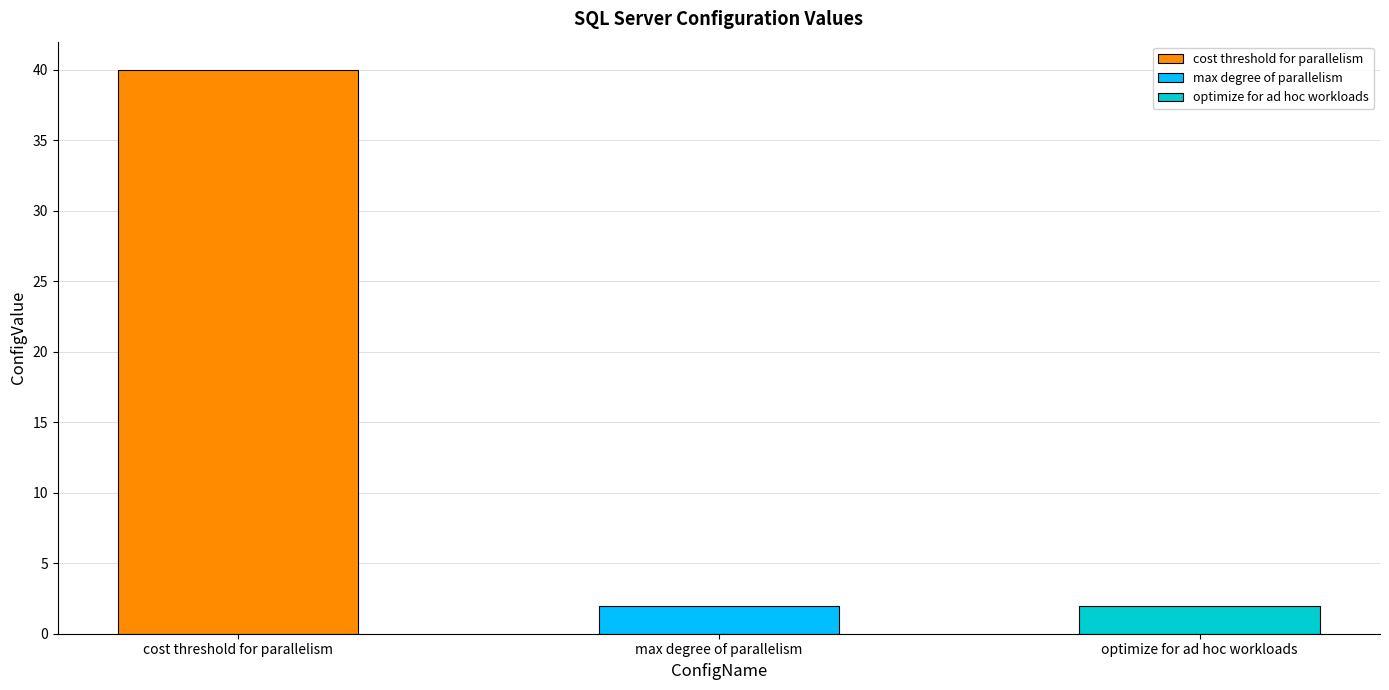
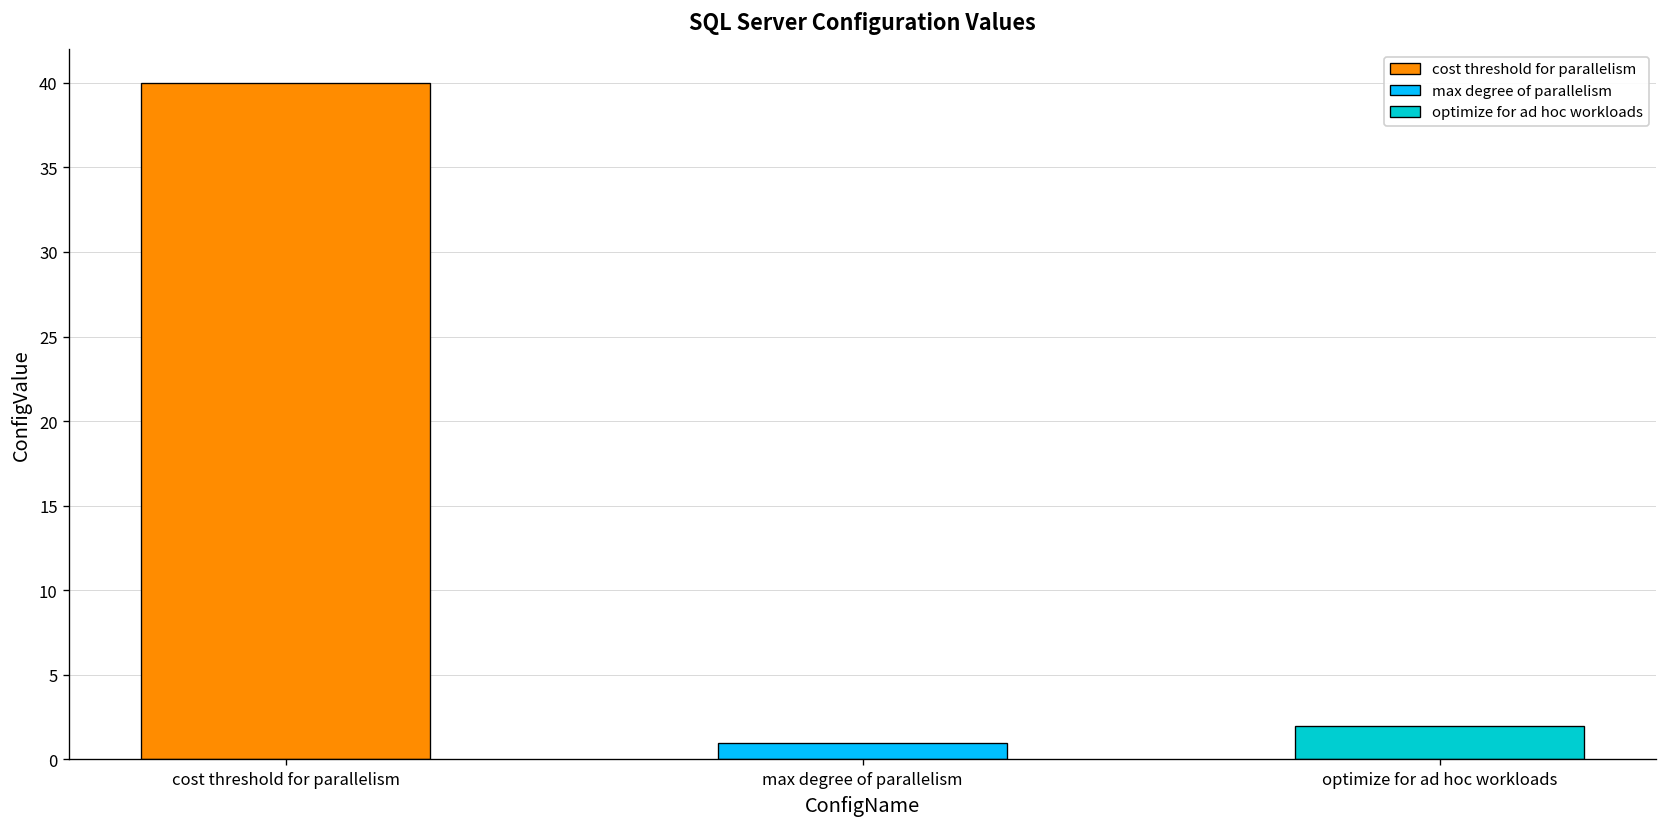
  {
    "cost threshold for parallelism": 40,
-   "max degree of parallelism": 2,
+   "max degree of parallelism": 1,
    "optimize for ad hoc workloads": 2
  }
